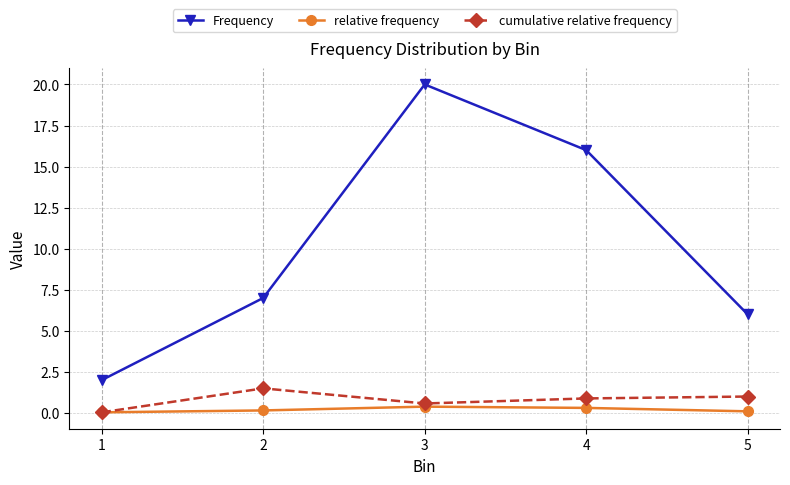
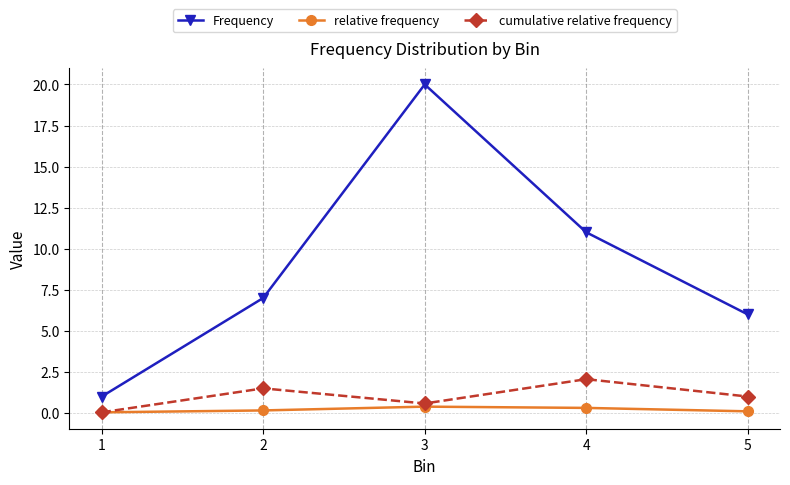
  {
    "Frequency": {
-     "1": 2,
+     "1": 1,
      "2": 7,
      "3": 20,
-     "4": 16,
+     "4": 11,
      "5": 6
    },
    "relative frequency": {
      "2": 0.2,
      "3": 0.4,
      "4": 0.3,
      "5": 0.1
    },
    "cumulative relative frequency": {
      "2": 1.5,
      "3": 0.6,
-     "4": 0.9,
+     "4": 2.1,
      "5": 1.0
    }
  }
